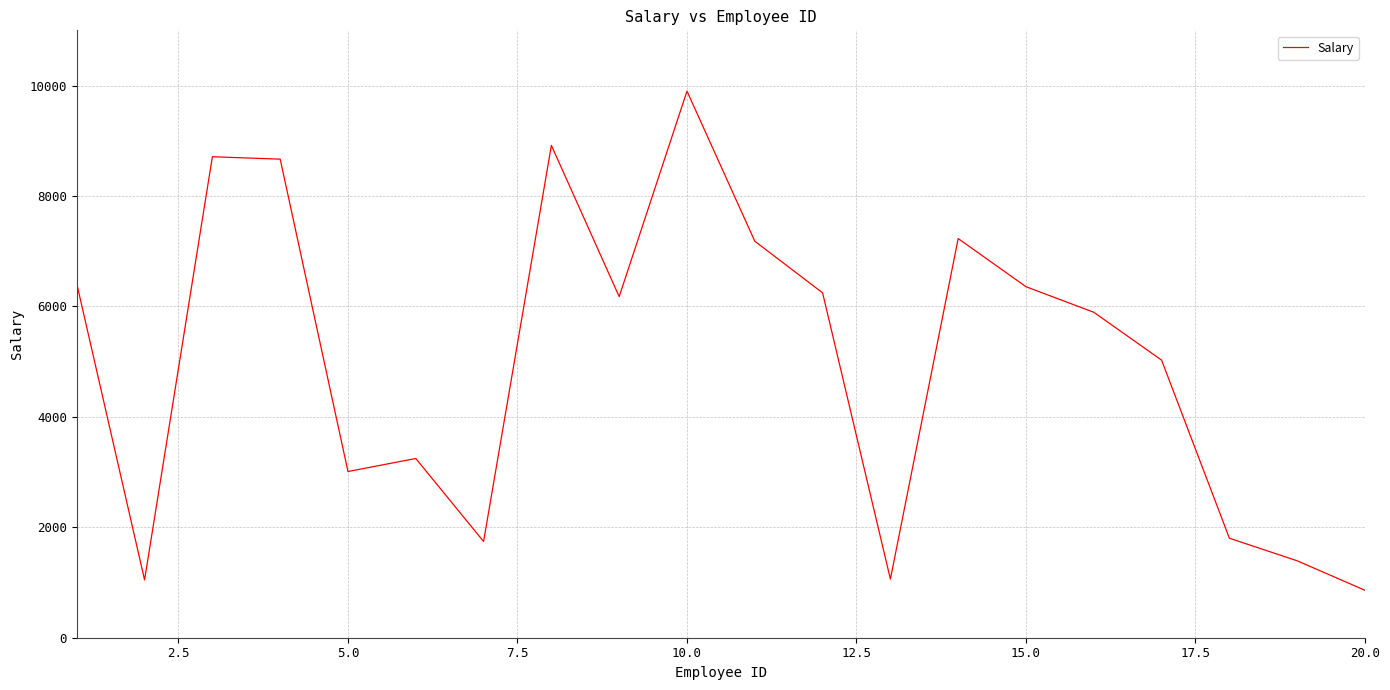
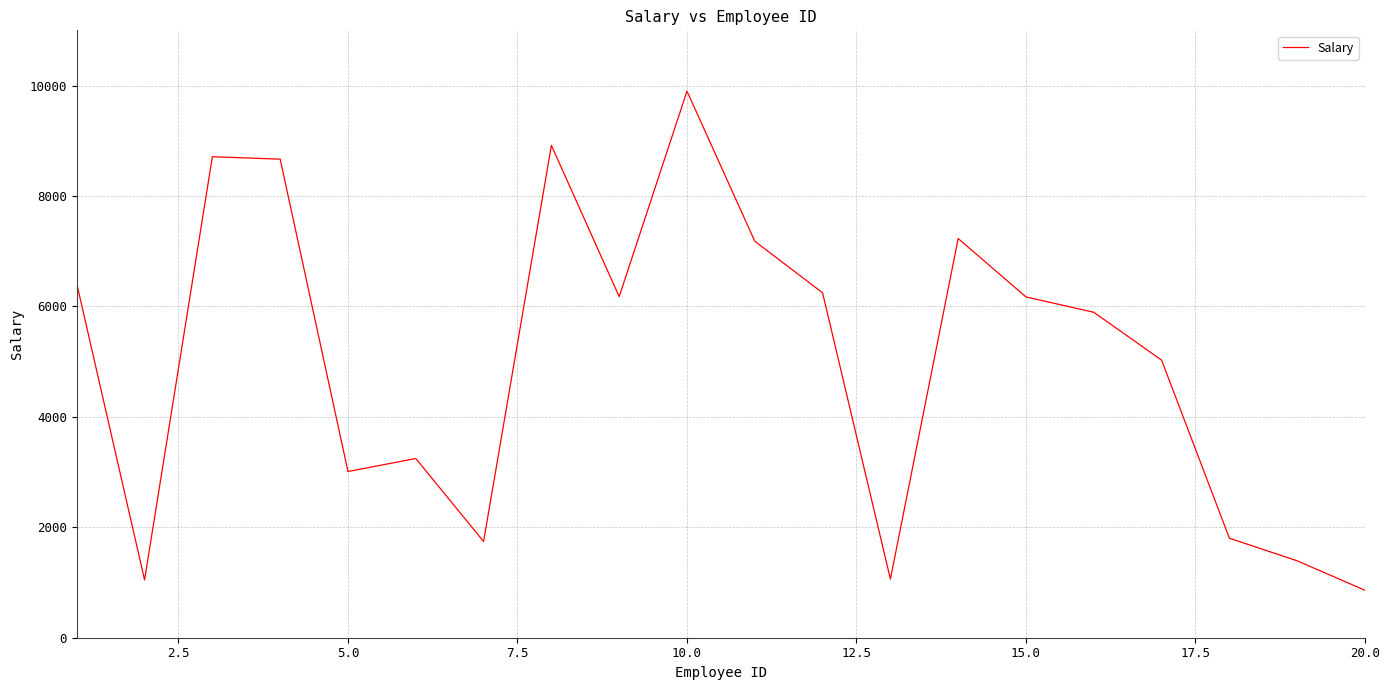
  {
    "5.0": 3000,
    "10.0": 9900,
-   "15.0": 6400,
+   "15.0": 6200,
    "20.0": 900
  }
